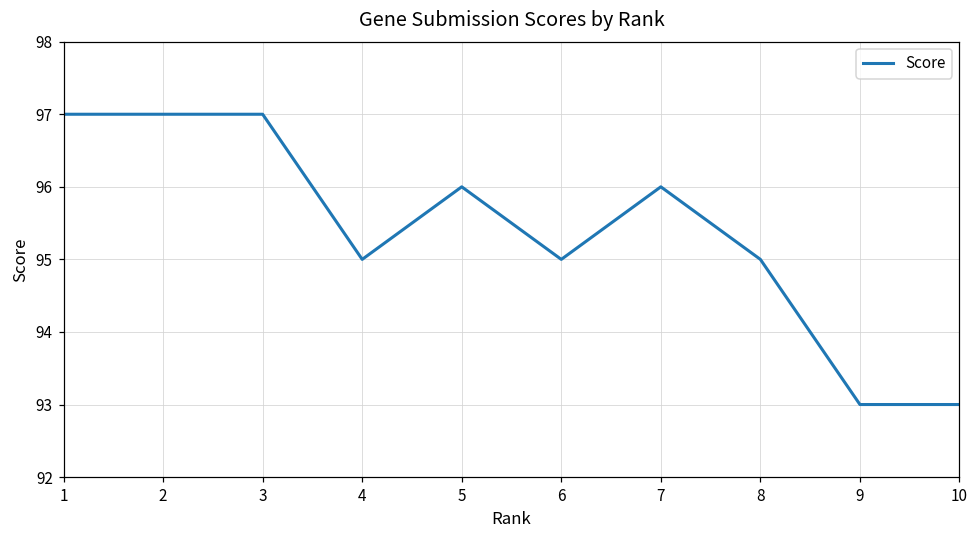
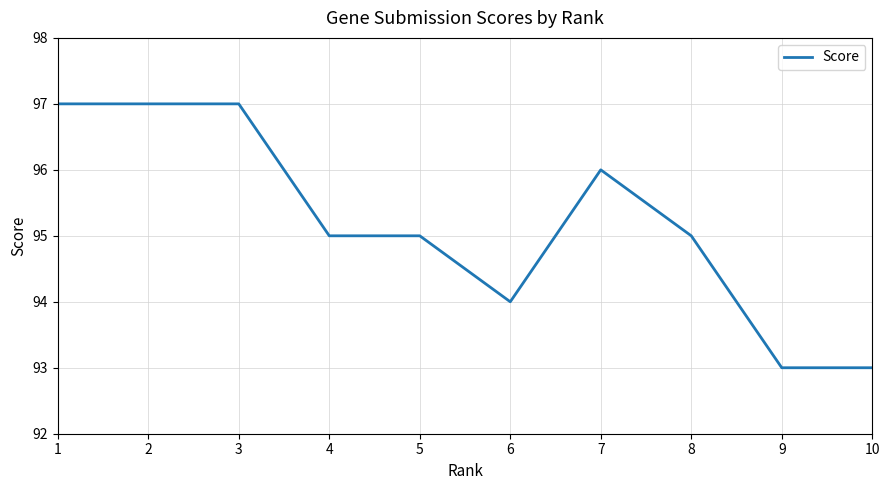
  {
    "1": 97,
    "2": 97,
    "3": 97,
    "4": 95,
-   "5": 96,
-   "6": 95,
+   "5": 95,
+   "6": 94,
    "7": 96,
    "8": 95,
    "9": 93,
    "10": 93
  }
